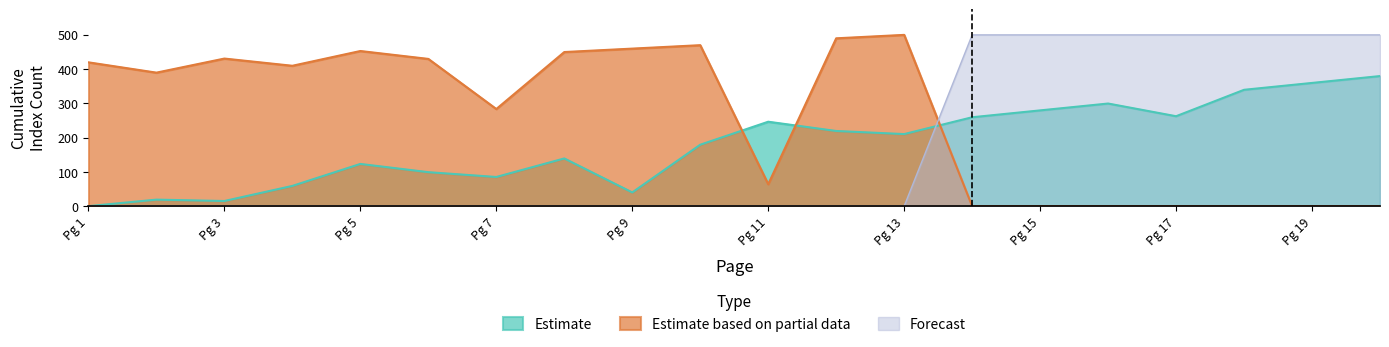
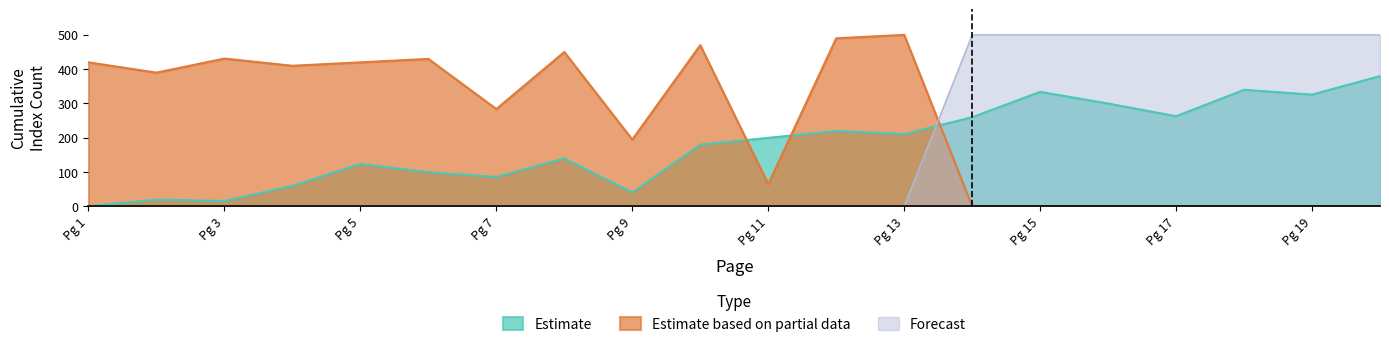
  {
    "Estimate": {
      "Pg 3": 20,
      "Pg 5": 120,
      "Pg 7": 90,
      "Pg 9": 40,
-     "Pg 11": 250,
+     "Pg 11": 200,
      "Pg 13": 210,
-     "Pg 15": 280,
+     "Pg 15": 330,
      "Pg 17": 260,
-     "Pg 19": 360
+     "Pg 19": 330
    },
    "Estimate based on partial data": {
      "Pg 1": 420,
      "Pg 3": 430,
-     "Pg 5": 450,
+     "Pg 5": 420,
      "Pg 7": 280,
-     "Pg 9": 460,
+     "Pg 9": 190,
      "Pg 11": 60,
      "Pg 13": 500,
      "Pg 15": 0,
      "Pg 17": 0,
      "Pg 19": 0
    },
    "Forecast": {
      "Pg 3": 0,
      "Pg 5": 0,
      "Pg 7": 0,
      "Pg 9": 0,
      "Pg 11": 0,
      "Pg 13": 0,
      "Pg 15": 500,
      "Pg 17": 500,
      "Pg 19": 500
    }
  }
